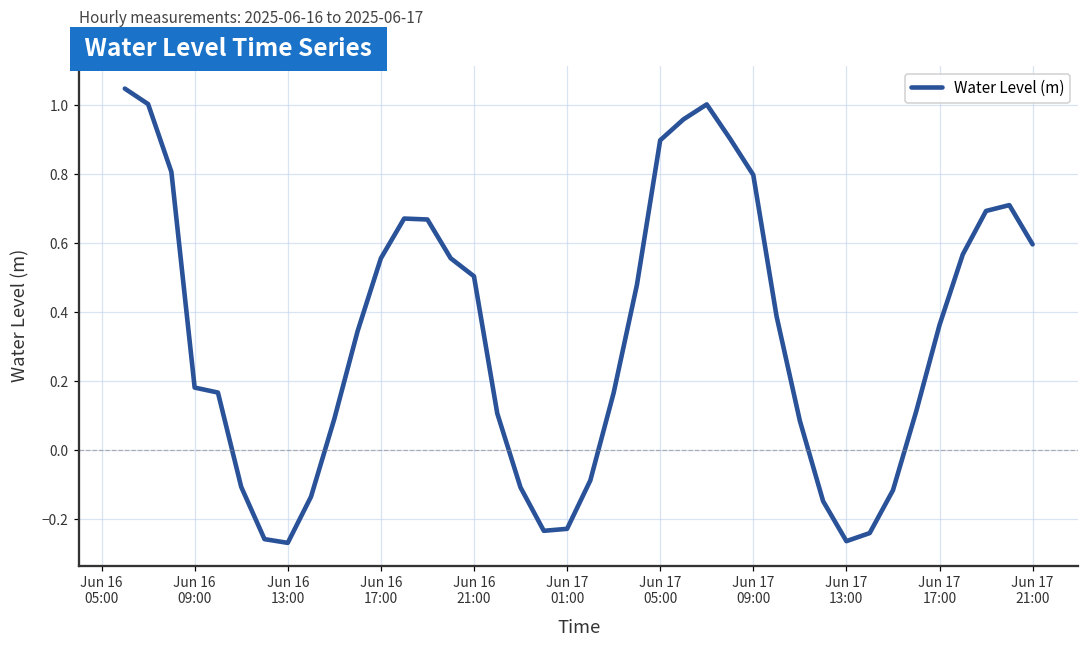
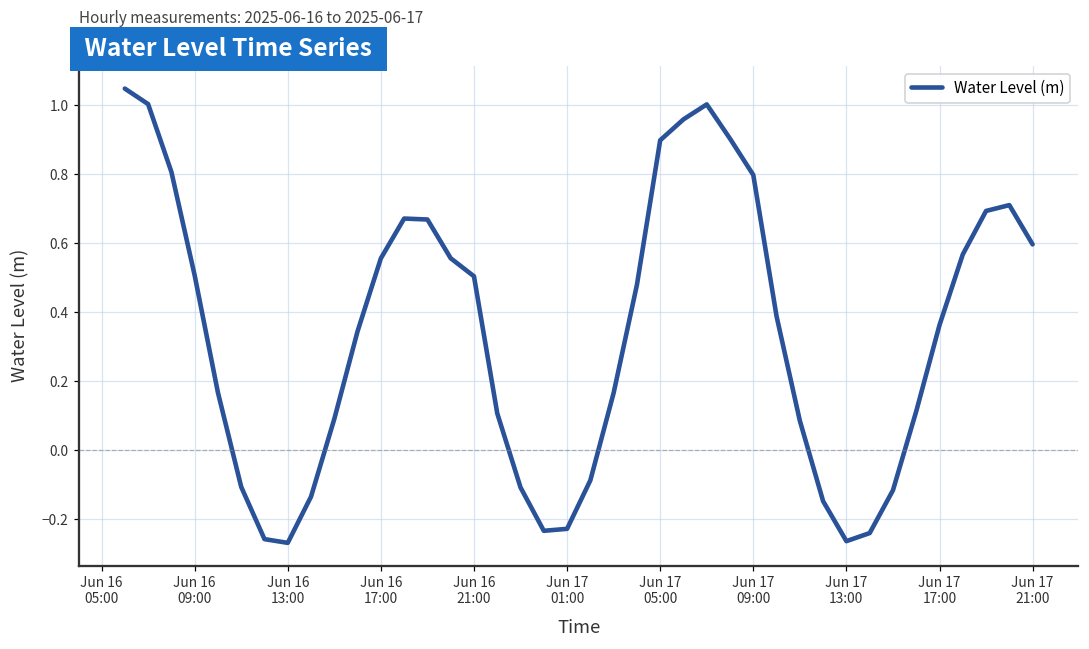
  {
-   "Jun 16 09:00": 0.18,
+   "Jun 16 09:00": 0.51,
    "Jun 16 13:00": -0.27,
    "Jun 16 17:00": 0.56,
    "Jun 16 21:00": 0.50,
    "Jun 17 01:00": -0.23,
    "Jun 17 05:00": 0.90,
    "Jun 17 09:00": 0.80,
    "Jun 17 13:00": -0.26,
    "Jun 17 17:00": 0.36,
    "Jun 17 21:00": 0.60
  }
